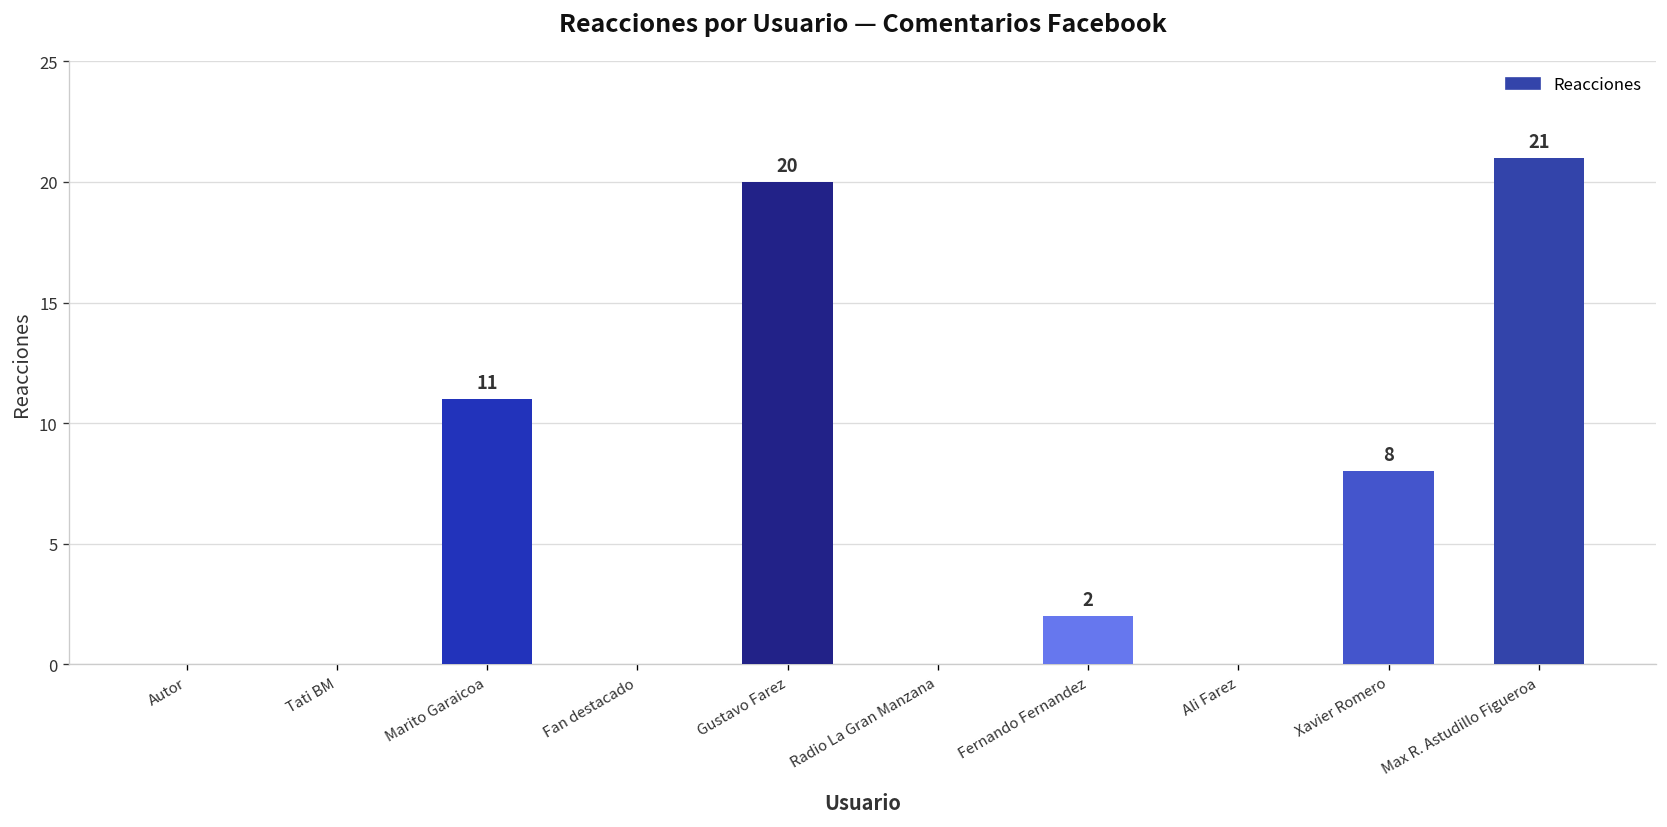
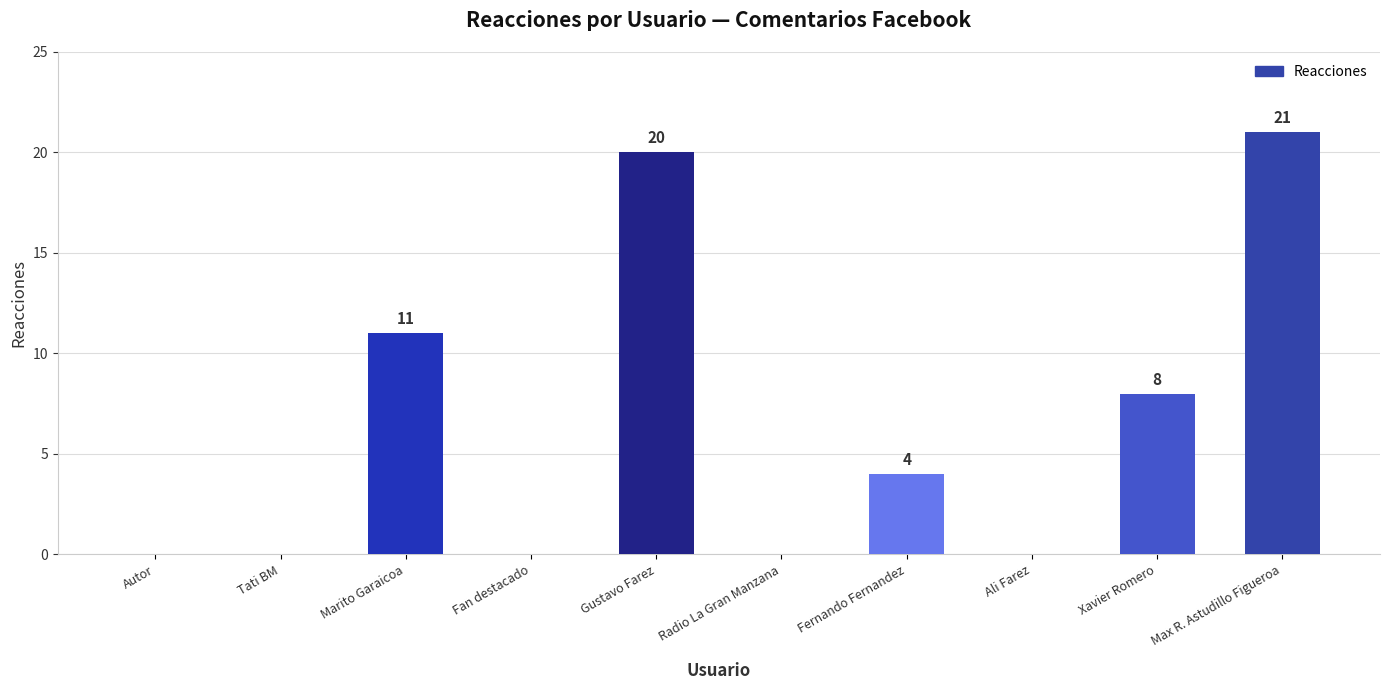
  {
    "Marito Garaicoa": 11,
    "Gustavo Farez": 20,
-   "Fernando Fernandez": 2,
+   "Fernando Fernandez": 4,
    "Xavier Romero": 8,
    "Max R. Astudillo Figueroa": 21
  }
